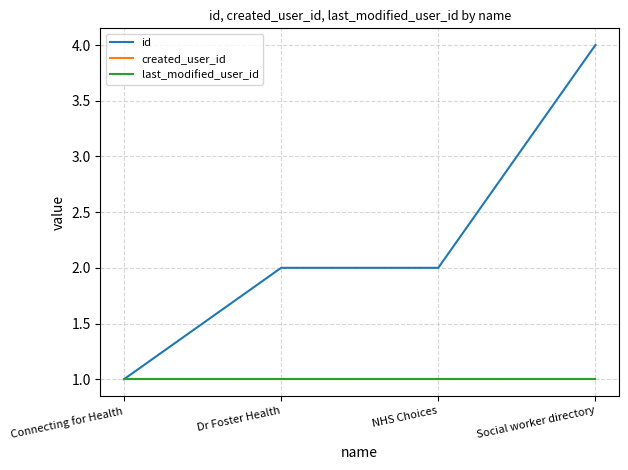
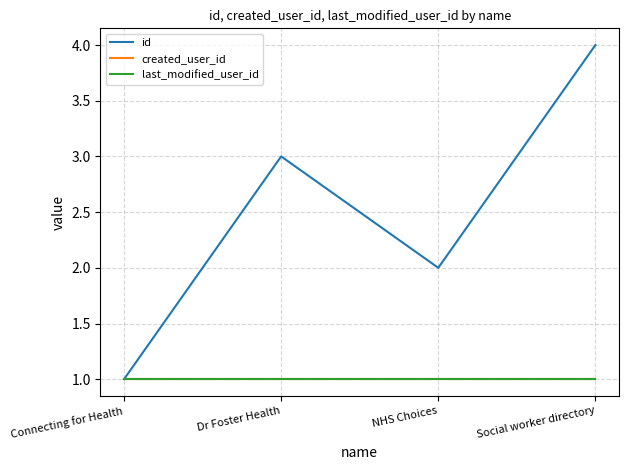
  {
    "id": {
-     "Dr Foster Health": 2,
+     "Dr Foster Health": 3,
      "NHS Choices": 2,
      "Social worker directory": 4
    },
    "last_modified_user_id": {
      "Dr Foster Health": 1,
      "NHS Choices": 1,
      "Social worker directory": 1
    }
  }
